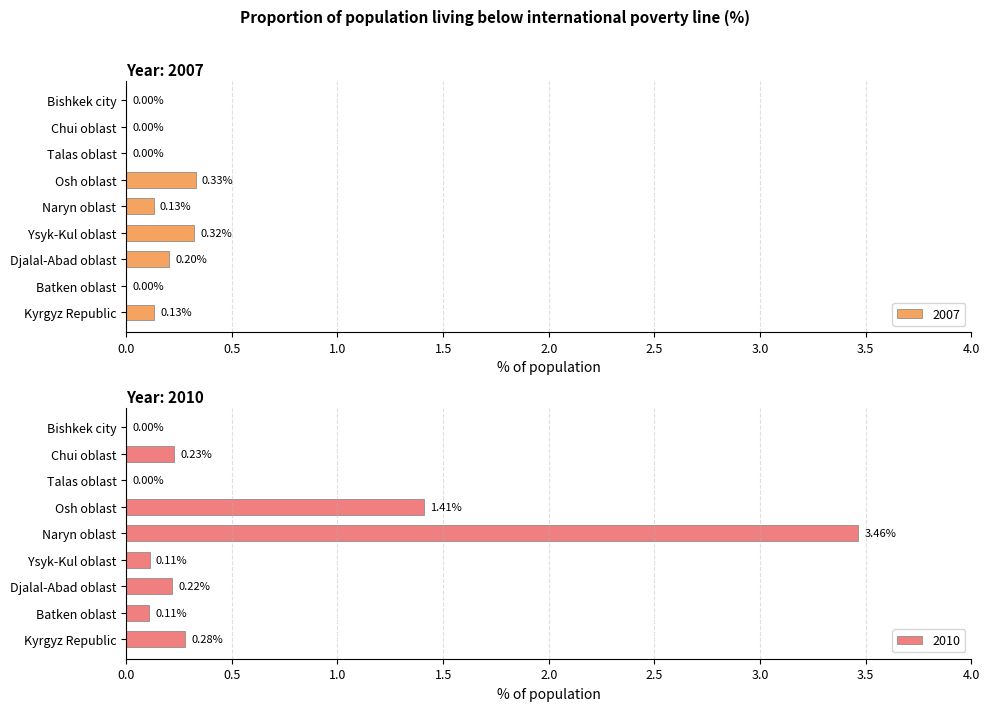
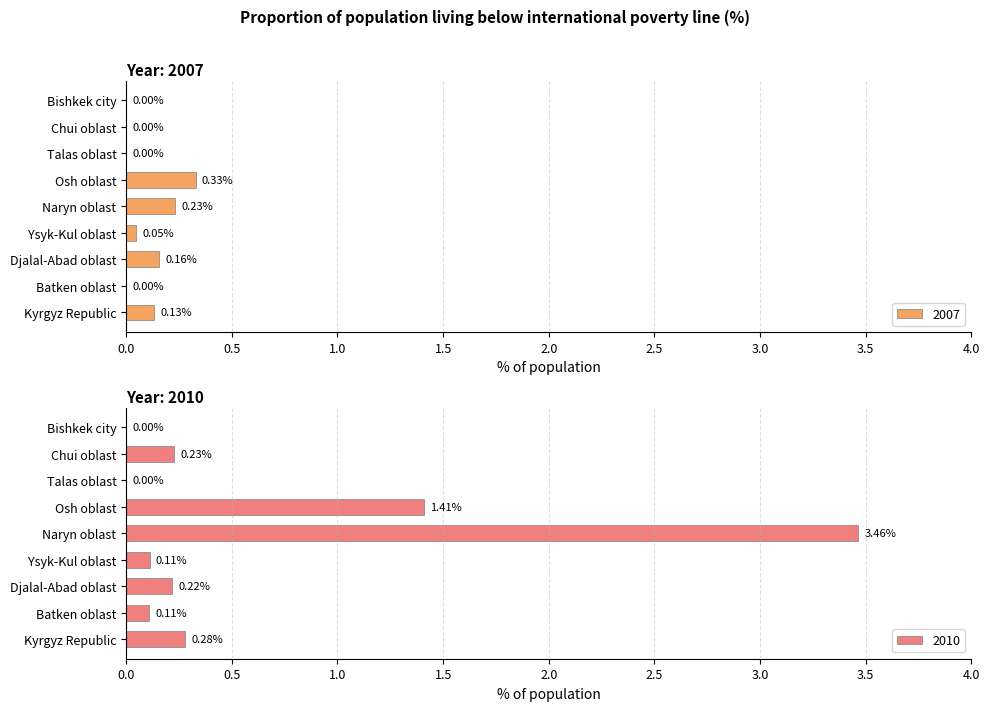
  {
    "Year: 2007": {
      "Bishkek city": "0.00%",
      "Chui oblast": "0.00%",
      "Talas oblast": "0.00%",
      "Osh oblast": "0.33%",
-     "Naryn oblast": "0.13%",
-     "Ysyk-Kul oblast": "0.32%",
-     "Djalal-Abad oblast": "0.20%",
+     "Naryn oblast": "0.23%",
+     "Ysyk-Kul oblast": "0.05%",
+     "Djalal-Abad oblast": "0.16%",
      "Batken oblast": "0.00%",
      "Kyrgyz Republic": "0.13%"
    },
    "Year: 2010": {
      "Bishkek city": "0.00%",
      "Chui oblast": "0.23%",
      "Talas oblast": "0.00%",
      "Osh oblast": "1.41%",
      "Naryn oblast": "3.46%",
      "Ysyk-Kul oblast": "0.11%",
      "Djalal-Abad oblast": "0.22%",
      "Batken oblast": "0.11%",
      "Kyrgyz Republic": "0.28%"
    }
  }
